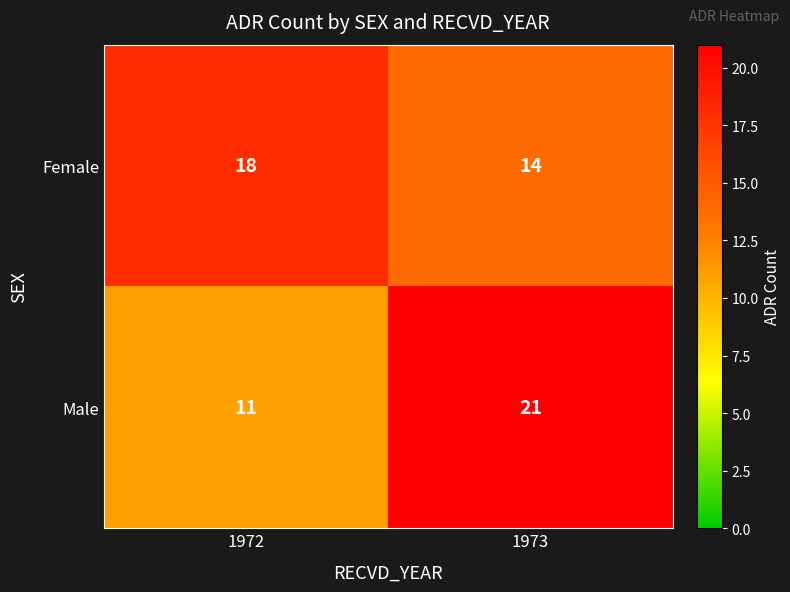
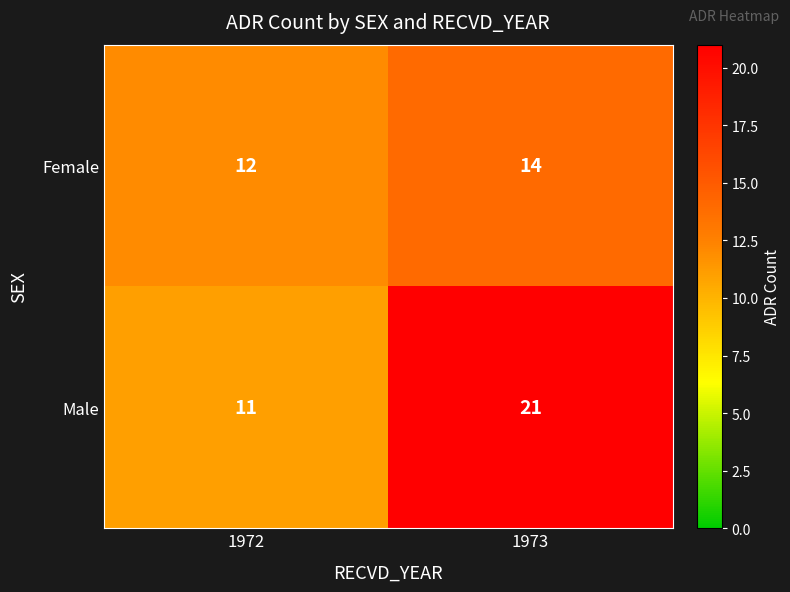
  {
    "Female": {
-     "1972": 18,
+     "1972": 12,
      "1973": 14
    },
    "Male": {
      "1972": 11,
      "1973": 21
    }
  }
